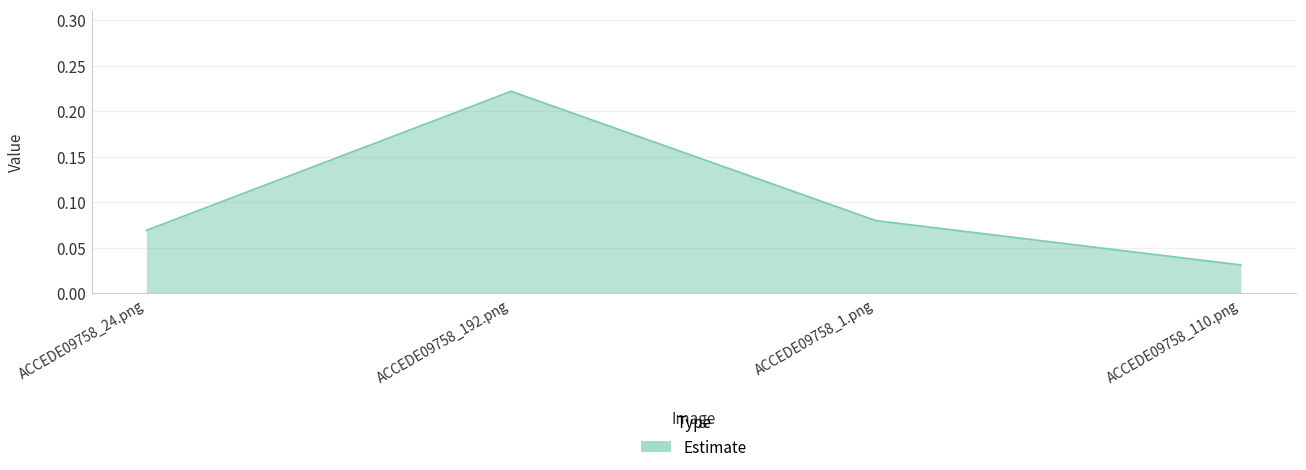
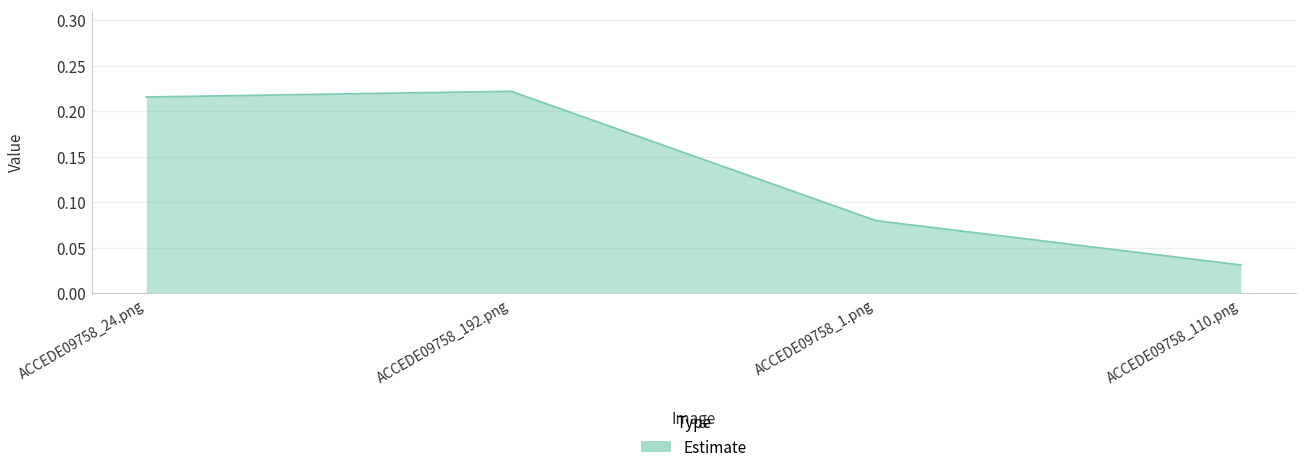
  {
-   "ACCEDE09758_24.png": 0.07,
+   "ACCEDE09758_24.png": 0.22,
    "ACCEDE09758_192.png": 0.22,
    "ACCEDE09758_1.png": 0.08,
    "ACCEDE09758_110.png": 0.03
  }
